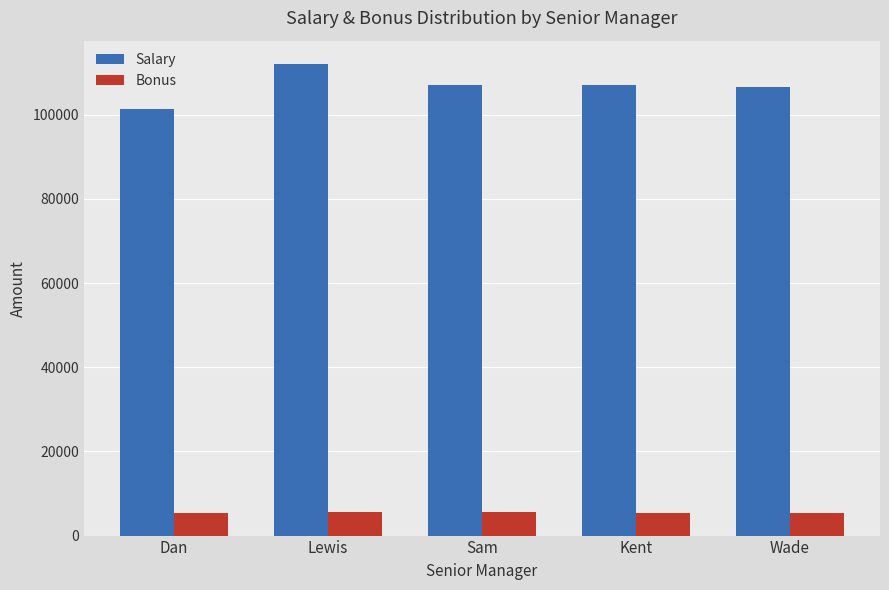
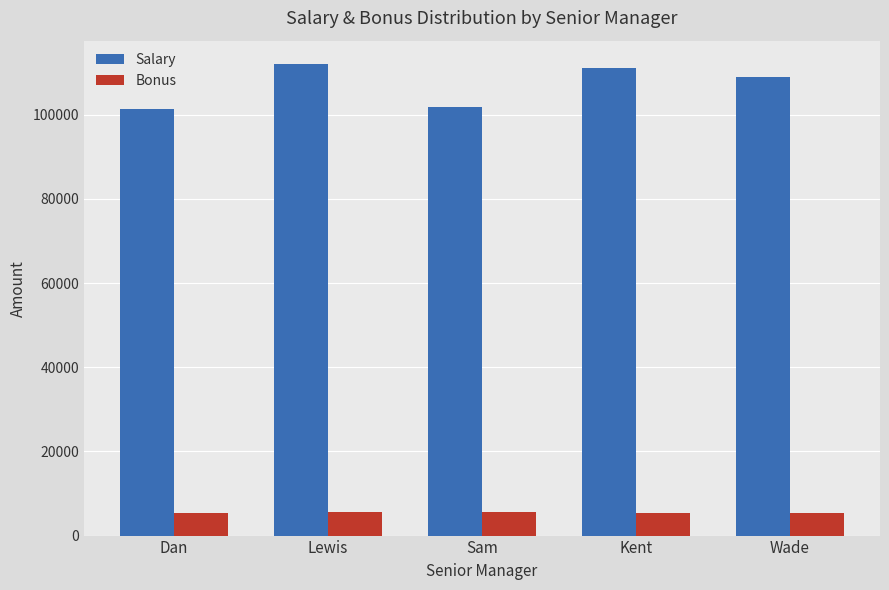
  {
    "Salary": {
      "Dan": 101000,
      "Lewis": 112000,
-     "Sam": 107000,
-     "Kent": 107000,
-     "Wade": 107000
+     "Sam": 102000,
+     "Kent": 111000,
+     "Wade": 109000
    },
    "Bonus": {
      "Dan": 5000,
      "Lewis": 6000,
      "Sam": 6000,
      "Kent": 5000,
      "Wade": 5000
    }
  }
